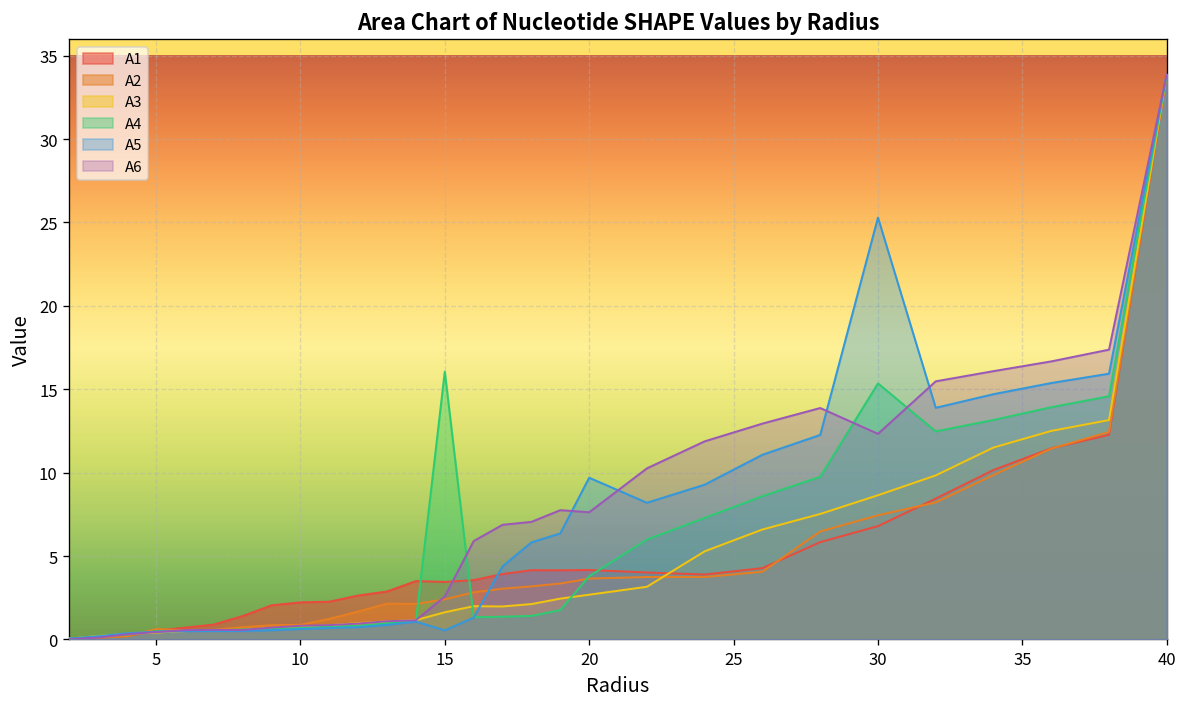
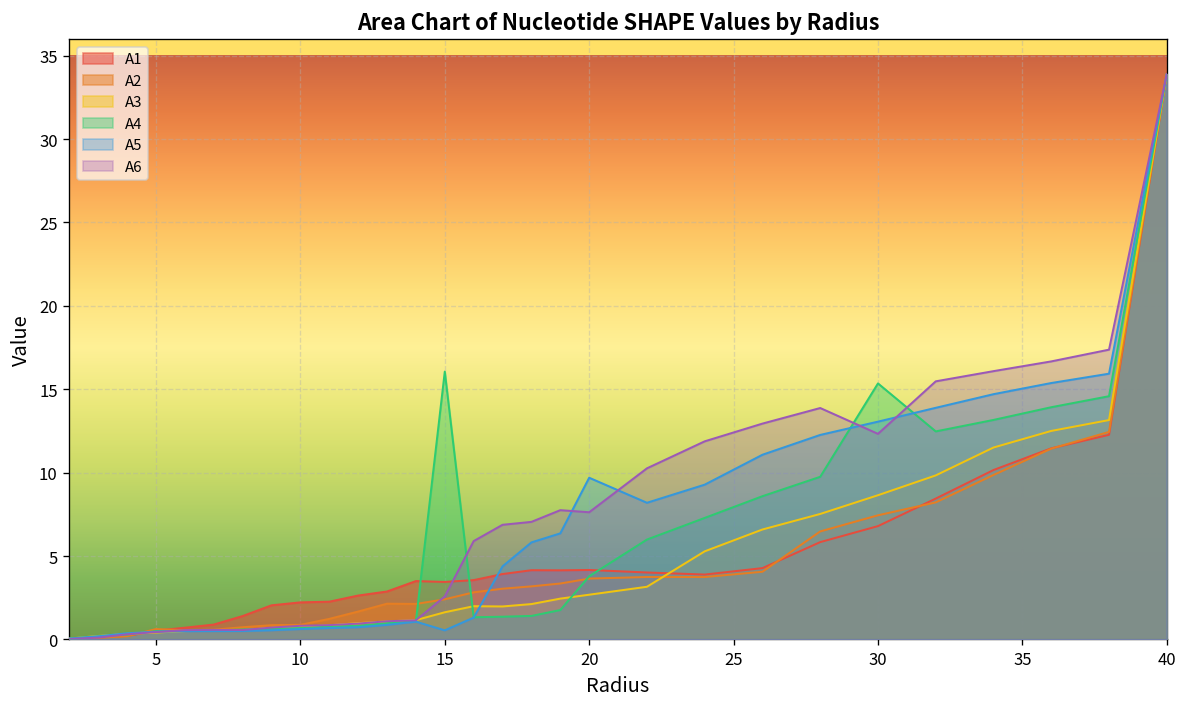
  {
    "A4": {
      "15": 16.1,
      "30": 15.4
    },
    "A5": {
      "15": 0.5,
      "20": 9.7,
-     "30": 25.3
+     "30": 13.1
    },
    "A6": {
      "20": 7.6,
      "30": 12.3
    }
  }
